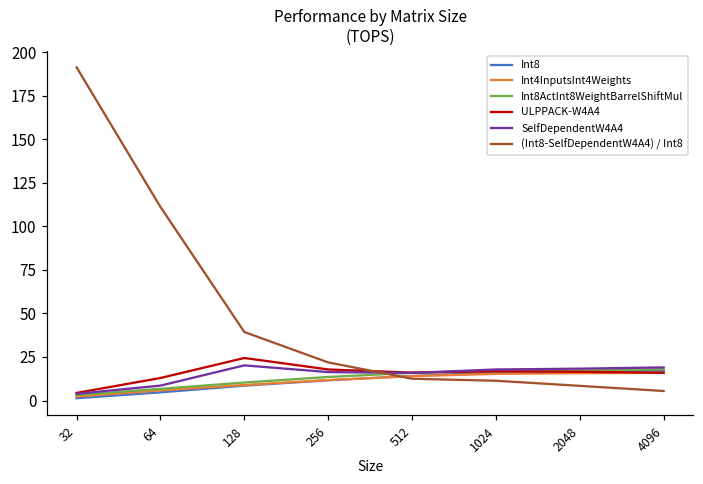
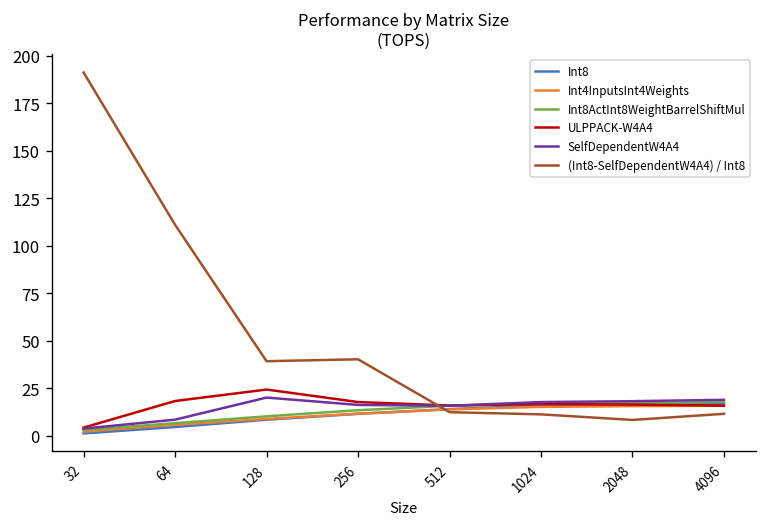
  {
    "Int8ActInt8WeightBarrelShiftMul": {
      "256": 14
    },
    "ULPPACK-W4A4": {
-     "64": 13,
+     "64": 18,
      "128": 24
    },
    "SelfDependentW4A4": {
      "64": 9,
      "128": 20
    },
    "(Int8-SelfDependentW4A4) / Int8": {
      "32": 191,
      "64": 111,
      "128": 39,
-     "256": 22,
+     "256": 40,
      "1024": 11,
      "2048": 8,
-     "4096": 5
+     "4096": 12
    }
  }
